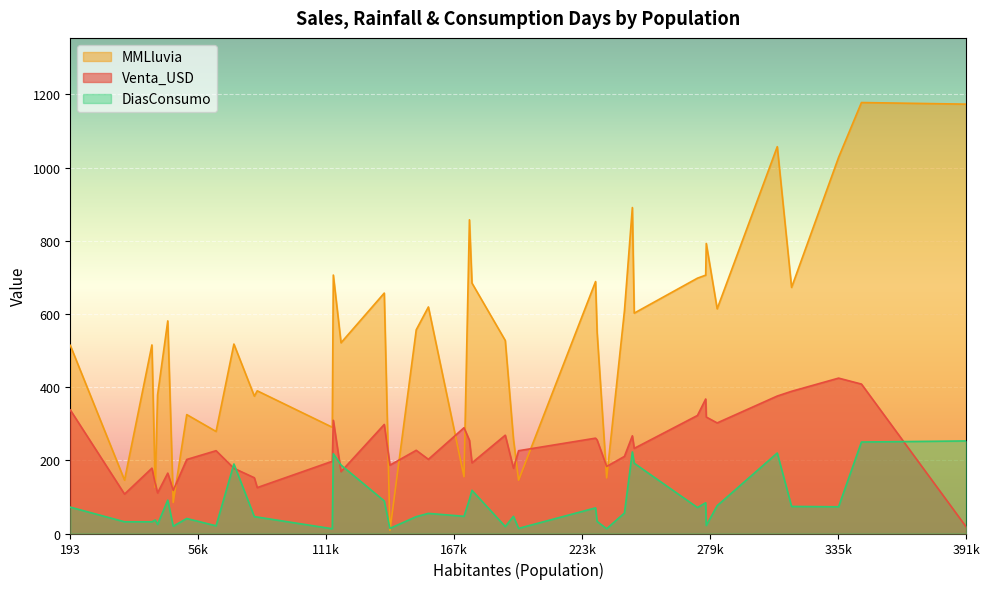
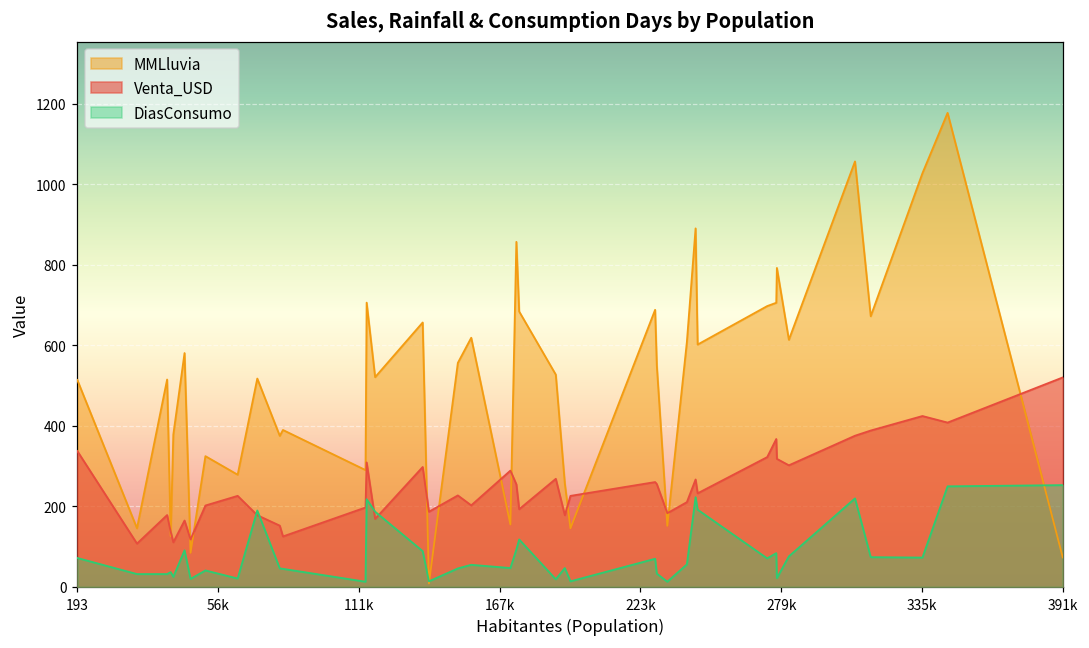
  {
    "MMLluvia": {
      "193": 510,
-     "391k": 1170
+     "391k": 70
    },
    "Venta_USD": {
      "193": 340,
-     "391k": 20
+     "391k": 520
    },
    "DiasConsumo": {
      "193": 70,
      "391k": 250
    }
  }
